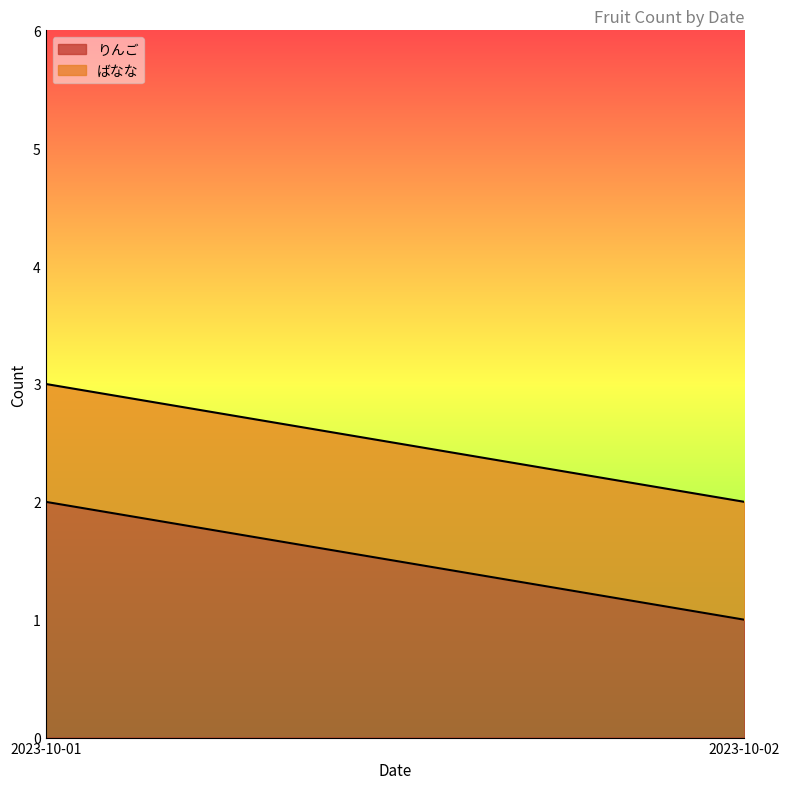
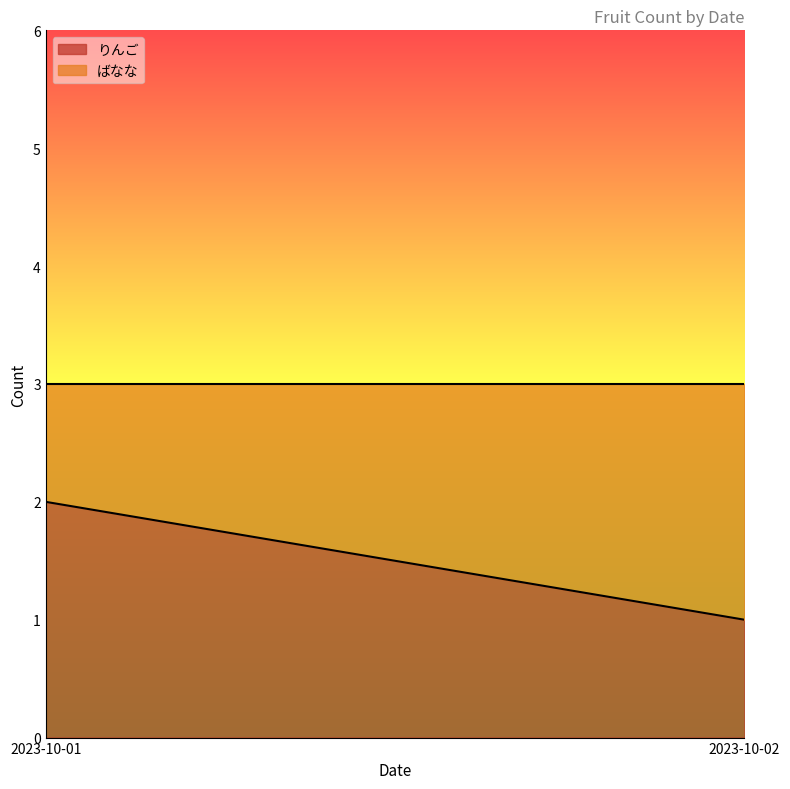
  {
    "りんご": {
      "2023-10-01": 2,
      "2023-10-02": 1
    },
    "ばなな": {
      "2023-10-01": 1,
-     "2023-10-02": 1
+     "2023-10-02": 2
    }
  }
